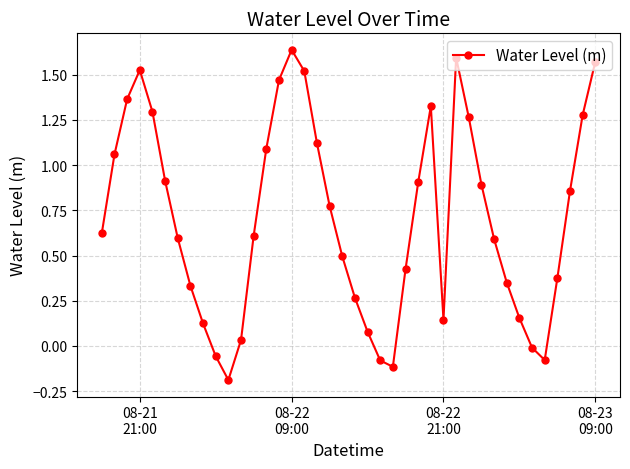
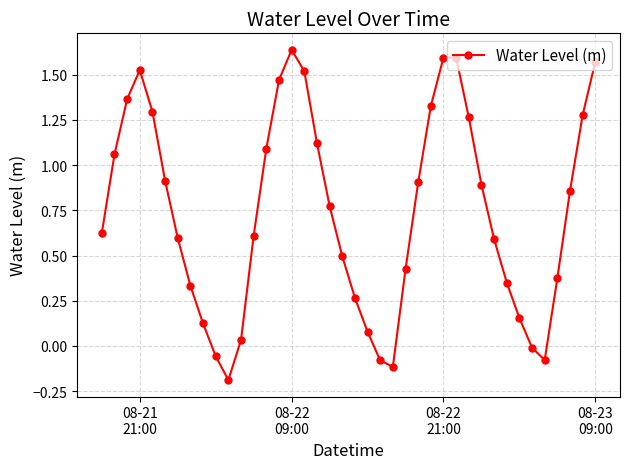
  {
    "08-21 21:00": 1.53,
    "08-22 09:00": 1.64,
-   "08-22 21:00": 0.14
+   "08-22 21:00": 1.59
  }
